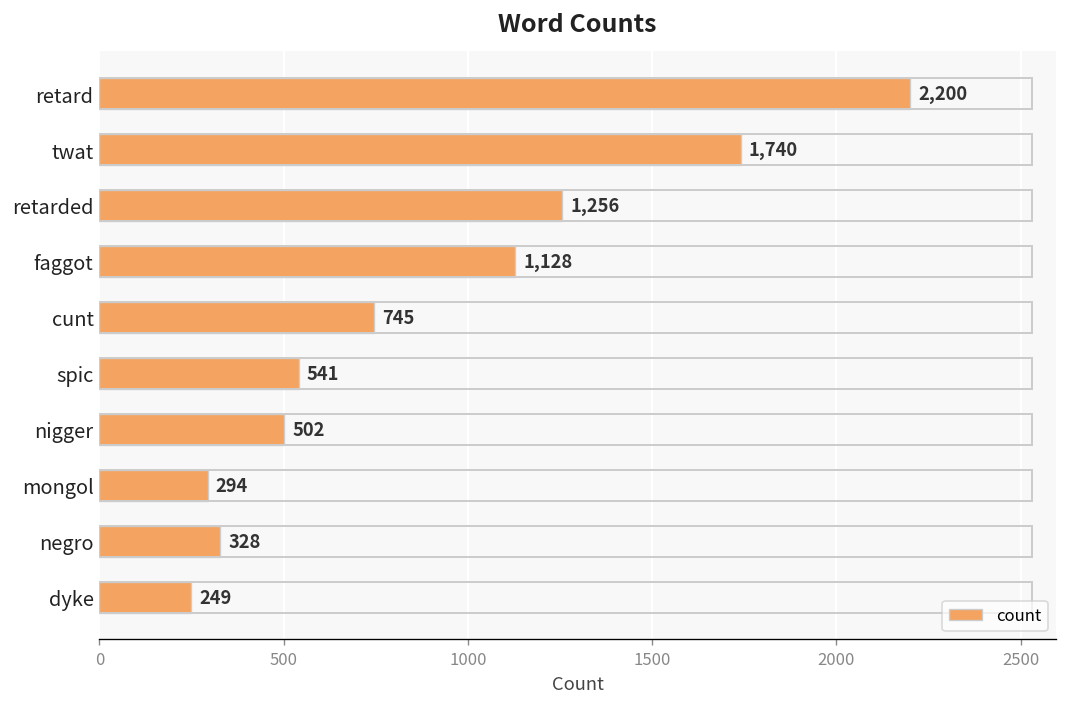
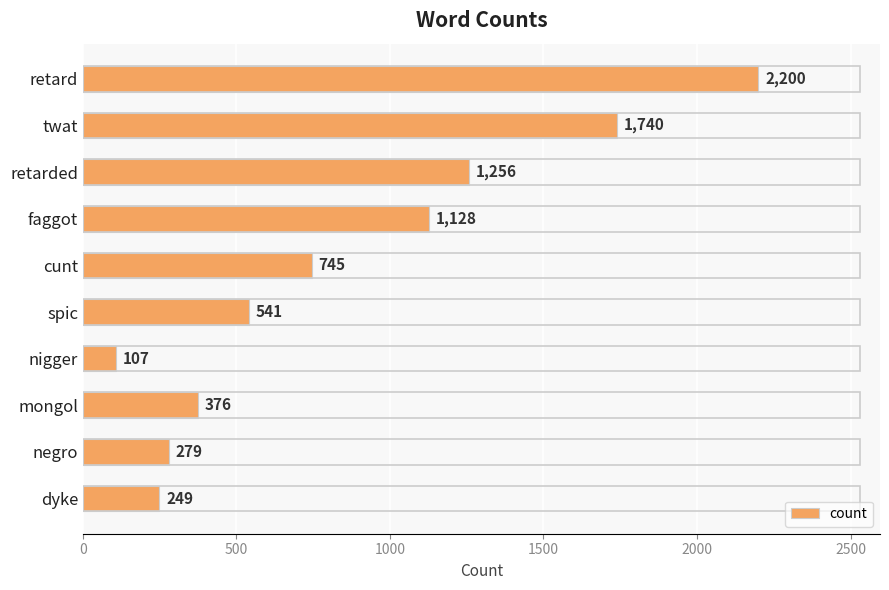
  {
    "retard": "2,200",
    "twat": "1,740",
    "retarded": "1,256",
    "faggot": "1,128",
    "cunt": "745",
    "spic": "541",
-   "nigger": "502",
-   "mongol": "294",
-   "negro": "328",
+   "nigger": "107",
+   "mongol": "376",
+   "negro": "279",
    "dyke": "249"
  }
